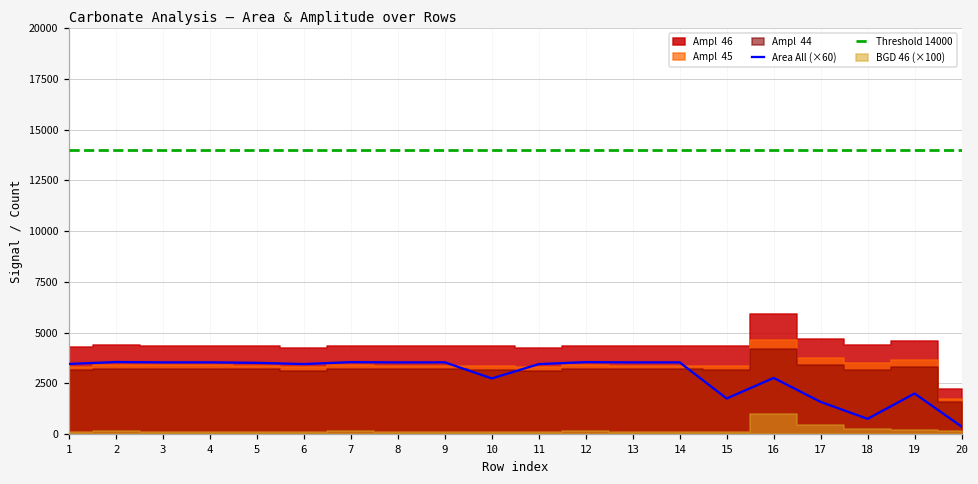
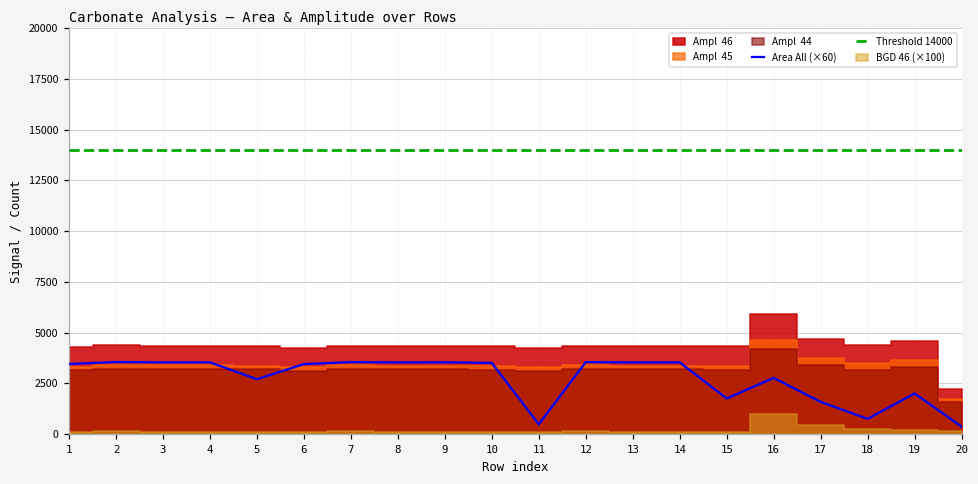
  {
    "Area All (×60)": {
      "1": 3500,
      "2": 3600,
      "3": 3500,
      "4": 3500,
-     "5": 3500,
+     "5": 2700,
      "6": 3500,
      "7": 3500,
      "8": 3500,
      "9": 3500,
-     "10": 2700,
-     "11": 3500,
+     "10": 3500,
+     "11": 500,
      "12": 3500,
      "13": 3500,
      "14": 3500,
      "15": 1800,
      "16": 2800,
      "17": 1600,
      "18": 800,
      "19": 2000,
      "20": 400
    },
    "Threshold 14000": {
      "1": 14000,
      "2": 14000,
      "3": 14000,
      "4": 14000,
      "5": 14000,
      "6": 14000,
      "7": 14000,
      "8": 14000,
      "9": 14000,
      "10": 14000,
      "11": 14000,
      "12": 14000,
      "13": 14000,
      "14": 14000,
      "15": 14000,
      "16": 14000,
      "17": 14000,
      "18": 14000,
      "19": 14000,
      "20": 14000
    }
  }
